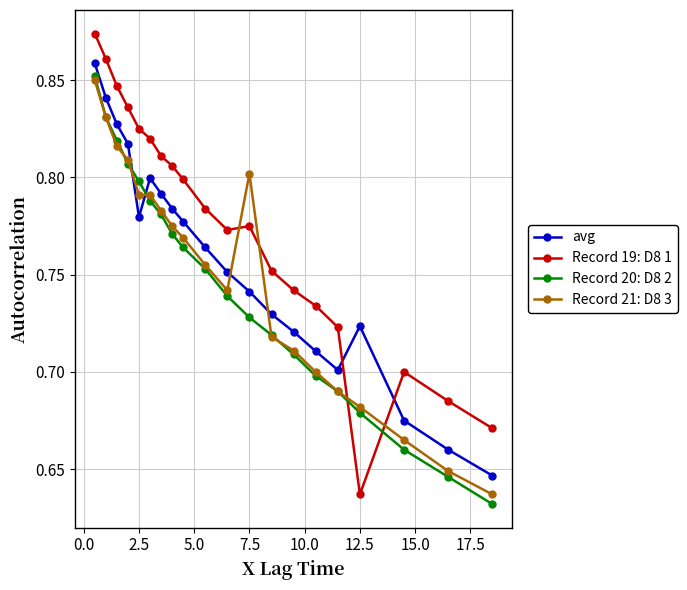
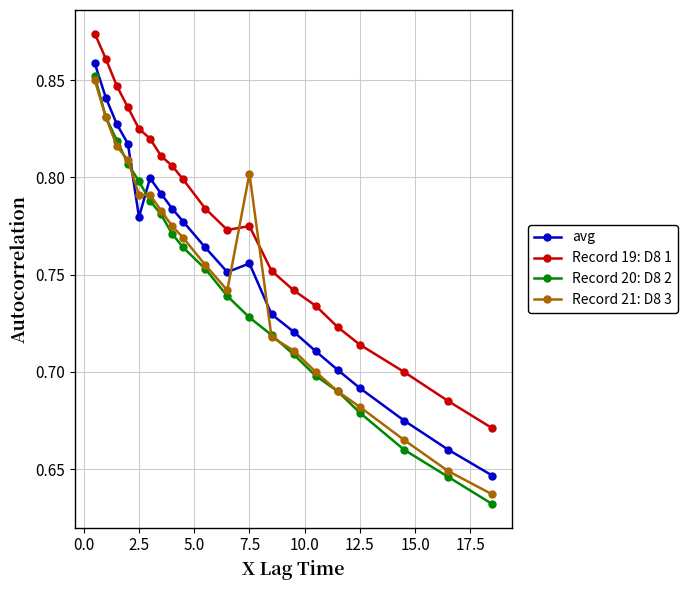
  {
    "avg": {
      "2.5": 0.780,
-     "7.5": 0.741,
-     "12.5": 0.724
+     "7.5": 0.756,
+     "12.5": 0.692
    },
    "Record 19: D8 1": {
      "2.5": 0.825,
      "7.5": 0.775,
-     "12.5": 0.637
+     "12.5": 0.714
    },
    "Record 20: D8 2": {
      "2.5": 0.798,
      "7.5": 0.728,
      "12.5": 0.679
    },
    "Record 21: D8 3": {
      "2.5": 0.791,
      "7.5": 0.802,
      "12.5": 0.682
    }
  }
